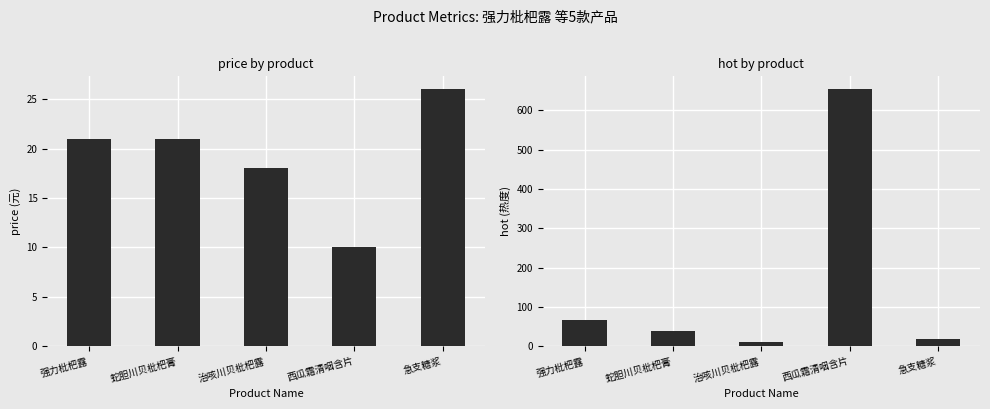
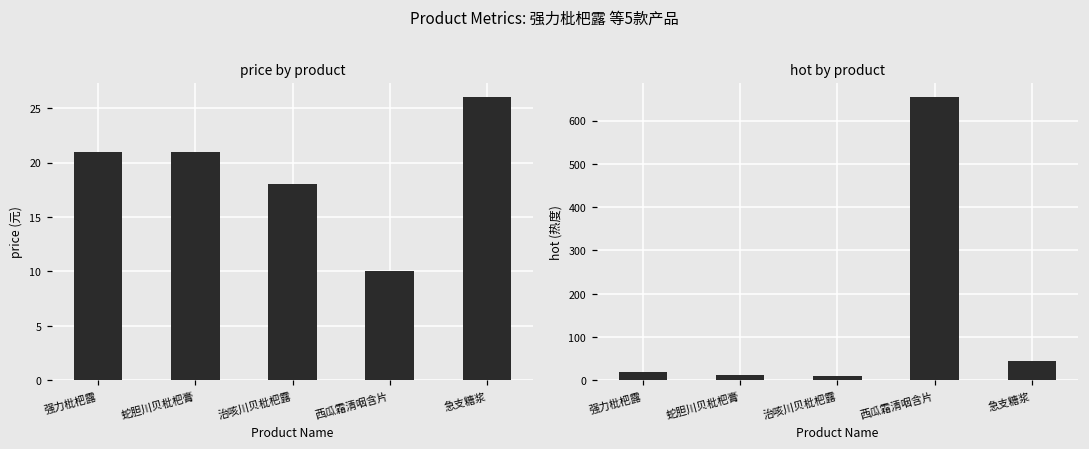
  {
    "price by product": {
      "强力枇杷露": 21,
      "蛇胆川贝枇杷膏": 21,
      "治咳川贝枇杷露": 18,
      "西瓜霜清咽含片": 10,
      "急支糖浆": 26
    },
    "hot by product": {
-     "强力枇杷露": 70,
-     "蛇胆川贝枇杷膏": 40,
+     "强力枇杷露": 20,
+     "蛇胆川贝枇杷膏": 10,
      "治咳川贝枇杷露": 10,
      "西瓜霜清咽含片": 650,
-     "急支糖浆": 20
+     "急支糖浆": 40
    }
  }
